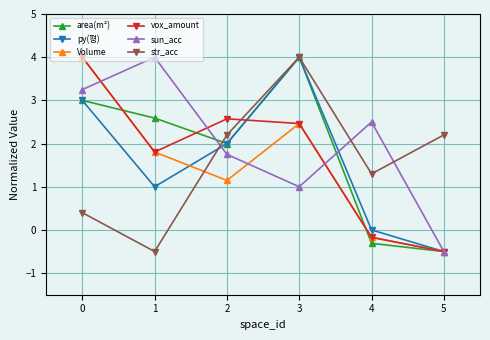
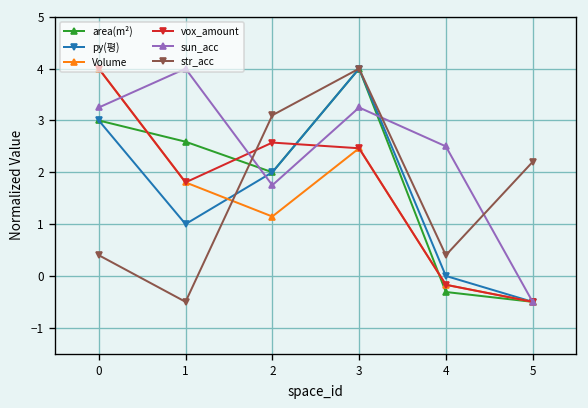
  {
    "area(m²)": {
      "1": 2.6,
      "4": -0.3
    },
    "py(평)": {
      "1": 1.0,
      "4": 0.0
    },
    "Volume": {
      "2": 1.1
    },
    "vox_amount": {
      "2": 2.6
    },
    "sun_acc": {
      "0": 3.2,
      "2": 1.7,
-     "3": 1.0,
+     "3": 3.2,
      "4": 2.5
    },
    "str_acc": {
      "0": 0.4,
      "1": -0.5,
-     "2": 2.2,
-     "4": 1.3,
+     "2": 3.1,
+     "4": 0.4,
      "5": 2.2
    }
  }
